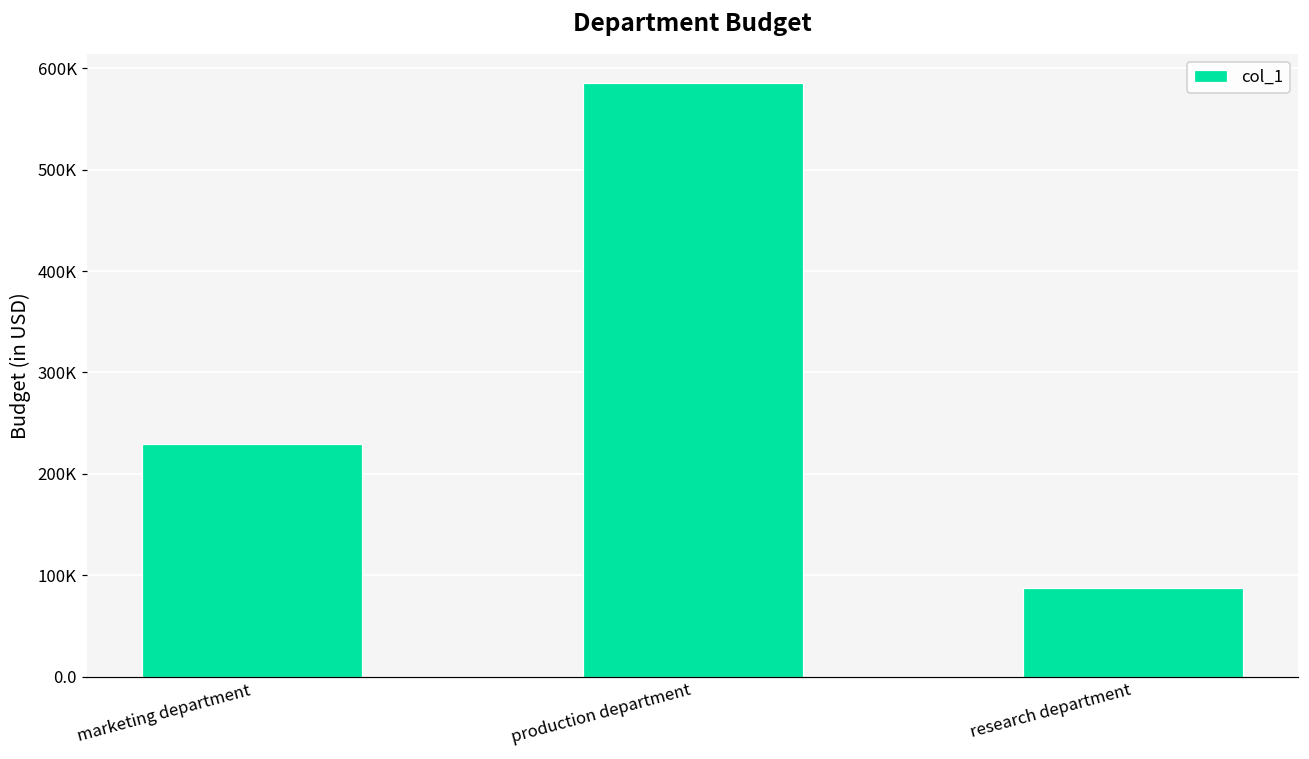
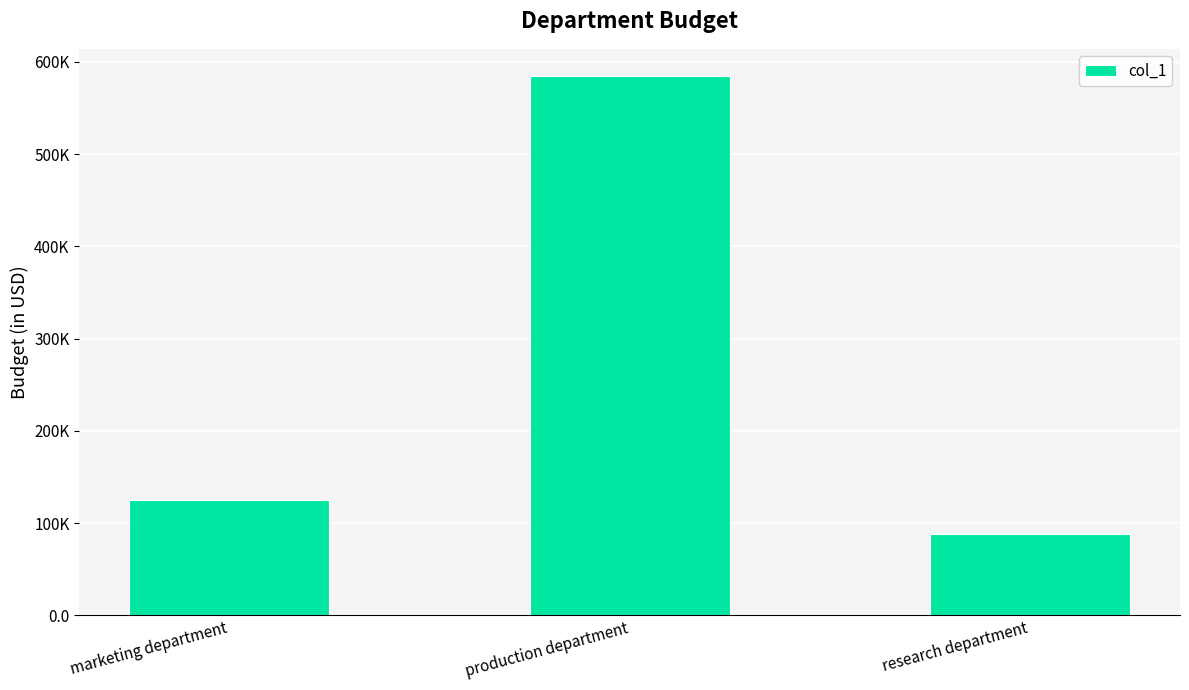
  {
-   "marketing department": 230000,
+   "marketing department": 130000,
    "production department": 590000,
    "research department": 90000
  }
